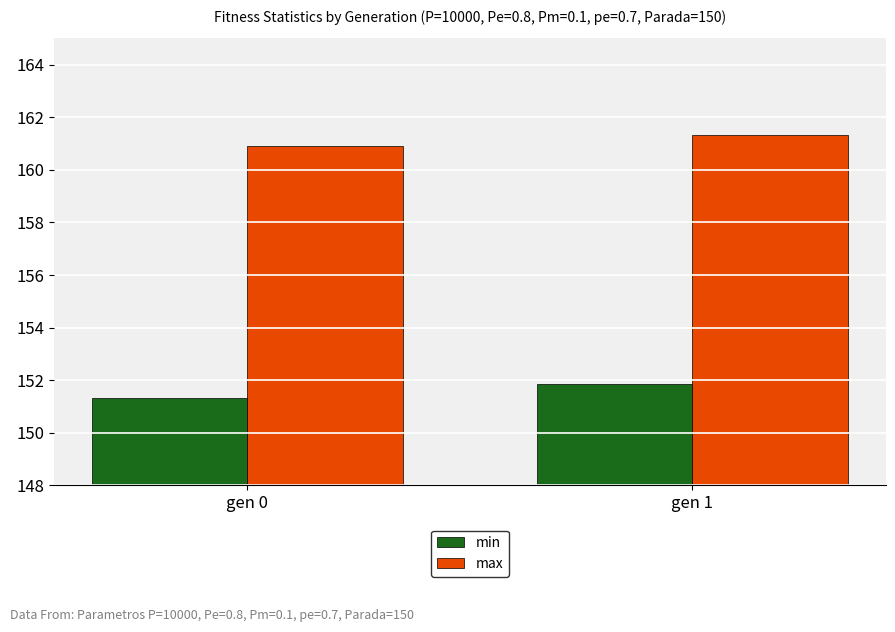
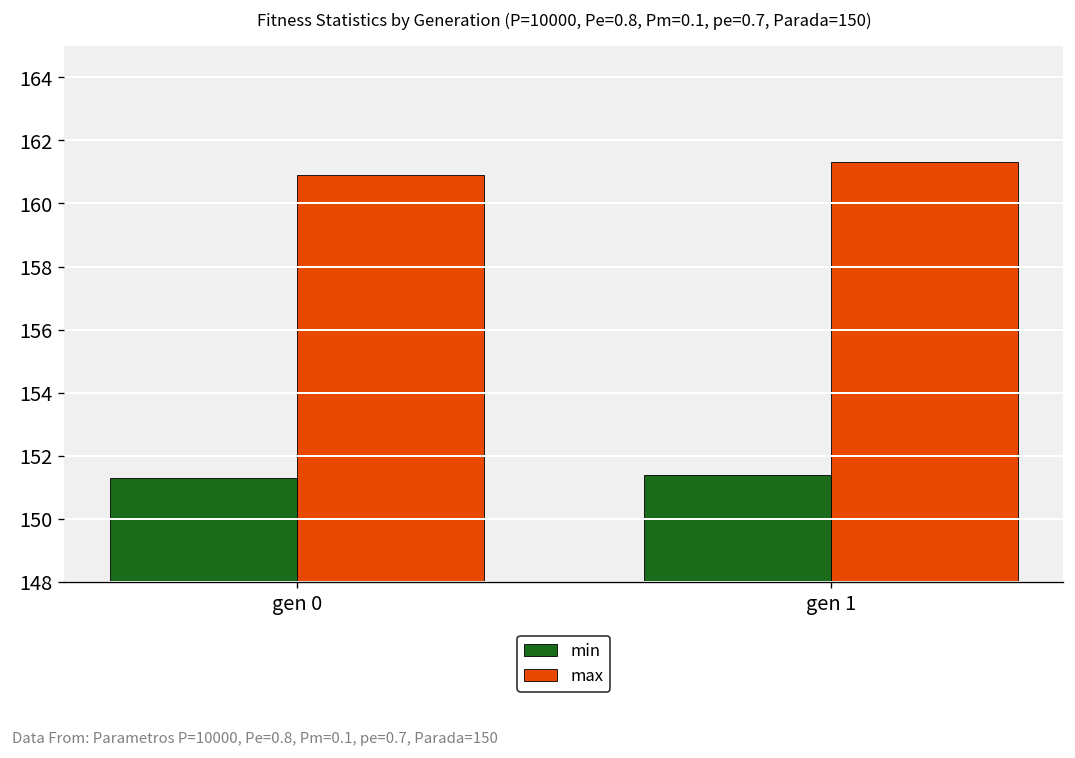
  {
    "min": {
      "gen 0": 151.3,
-     "gen 1": 151.8
+     "gen 1": 151.4
    },
    "max": {
      "gen 0": 160.9,
      "gen 1": 161.3
    }
  }
